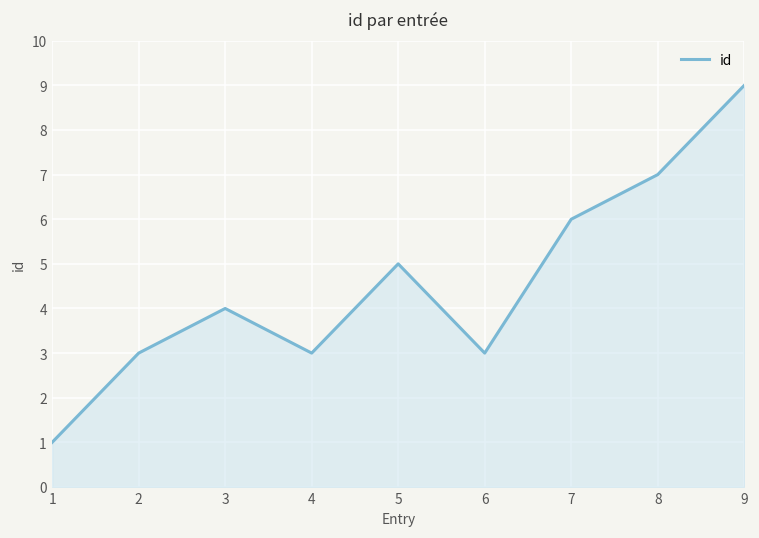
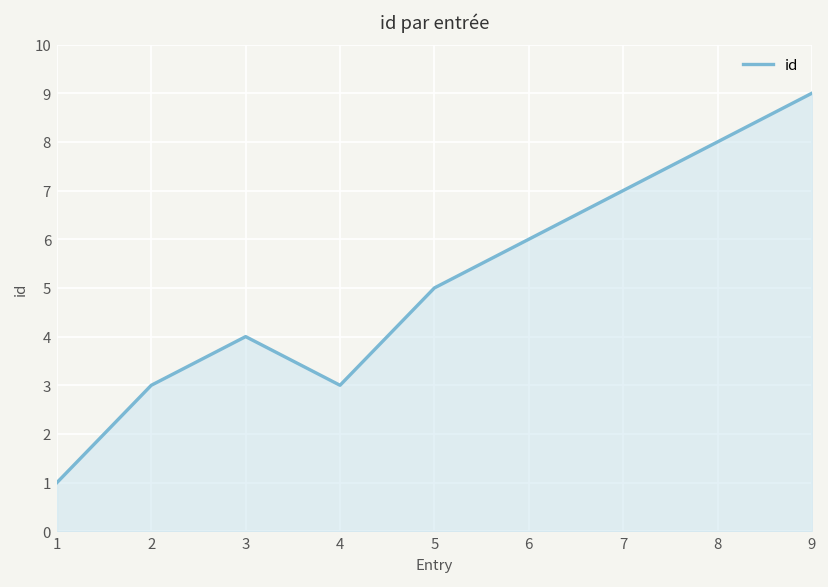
  {
    "1": 1,
    "2": 3,
    "3": 4,
    "4": 3,
    "5": 5,
-   "6": 3,
-   "7": 6,
-   "8": 7,
+   "6": 6,
+   "7": 7,
+   "8": 8,
    "9": 9
  }
